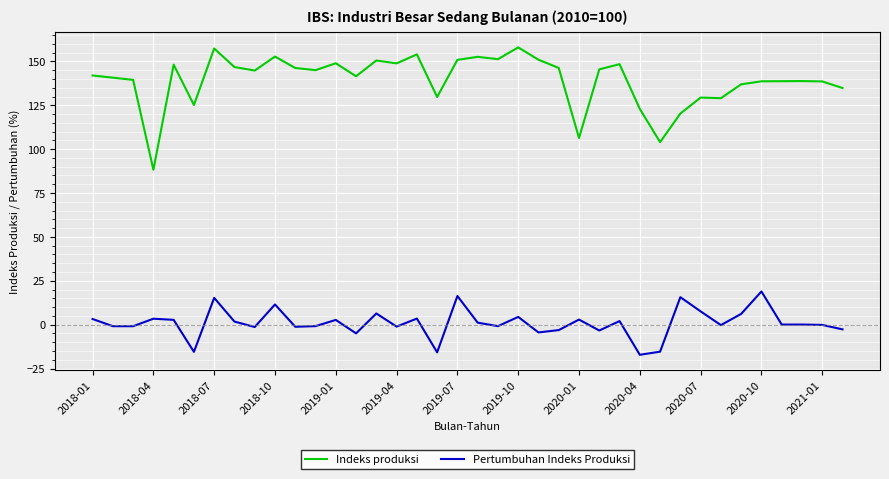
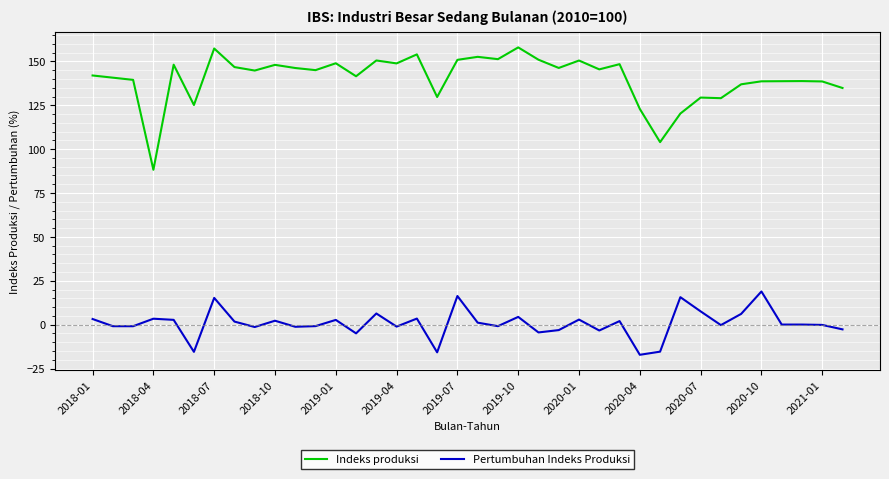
  {
    "Indeks produksi": {
      "2018-01": 142,
      "2018-04": 88,
      "2018-07": 157,
-     "2018-10": 153,
+     "2018-10": 148,
      "2019-01": 149,
      "2019-04": 149,
      "2019-07": 151,
      "2019-10": 158,
-     "2020-01": 106,
+     "2020-01": 151,
      "2020-04": 123,
      "2020-07": 129,
      "2020-10": 139,
      "2021-01": 139
    },
    "Pertumbuhan Indeks Produksi": {
      "2018-01": 3,
      "2018-04": 3,
      "2018-07": 15,
-     "2018-10": 12,
+     "2018-10": 2,
      "2019-01": 3,
      "2019-04": -1,
      "2019-07": 16,
      "2019-10": 4,
      "2020-01": 3,
      "2020-04": -17,
      "2020-07": 8,
      "2020-10": 19,
      "2021-01": 0
    }
  }
